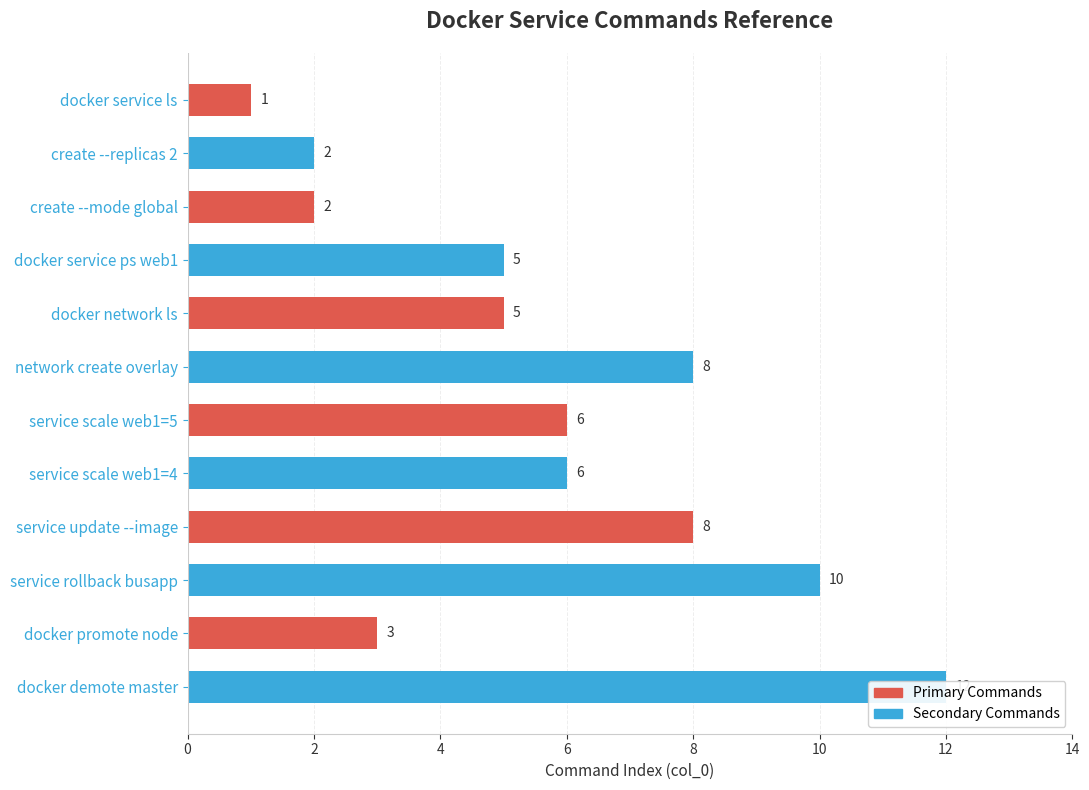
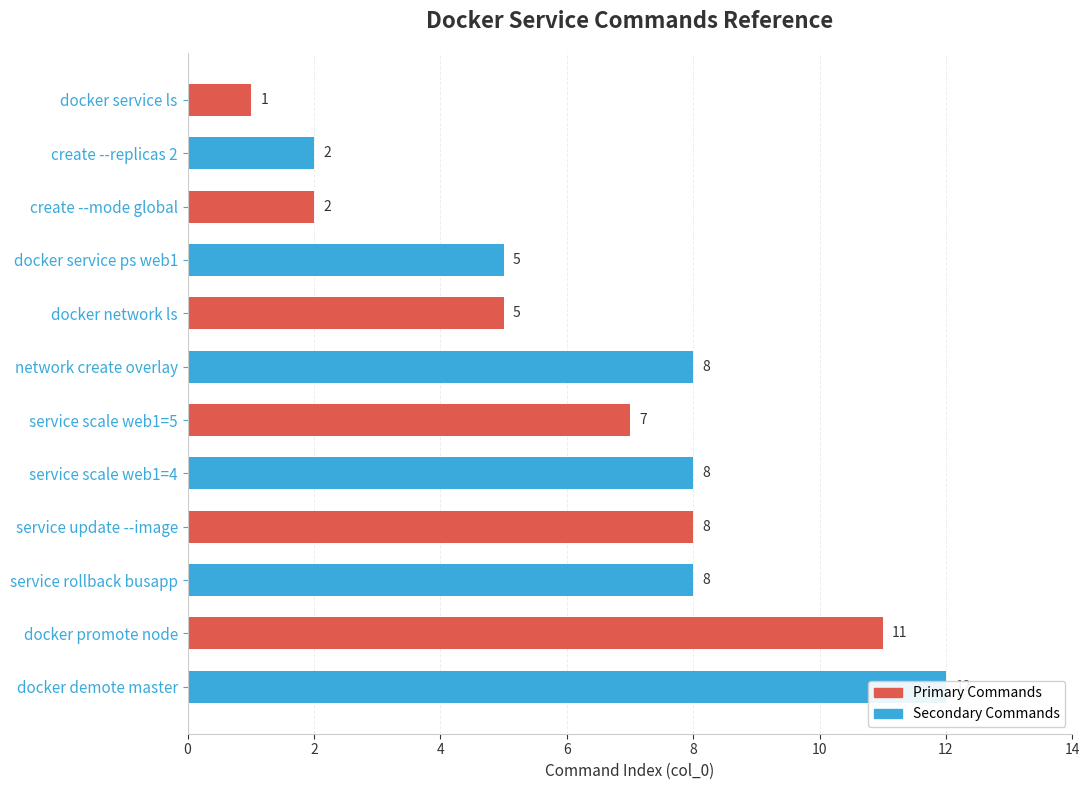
  {
    "docker service ls": 1,
    "create --replicas 2": 2,
    "create --mode global": 2,
    "docker service ps web1": 5,
    "docker network ls": 5,
    "network create overlay": 8,
-   "service scale web1=5": 6,
-   "service scale web1=4": 6,
+   "service scale web1=5": 7,
+   "service scale web1=4": 8,
    "service update --image": 8,
-   "service rollback busapp": 10,
-   "docker promote node": 3
+   "service rollback busapp": 8,
+   "docker promote node": 11
  }
